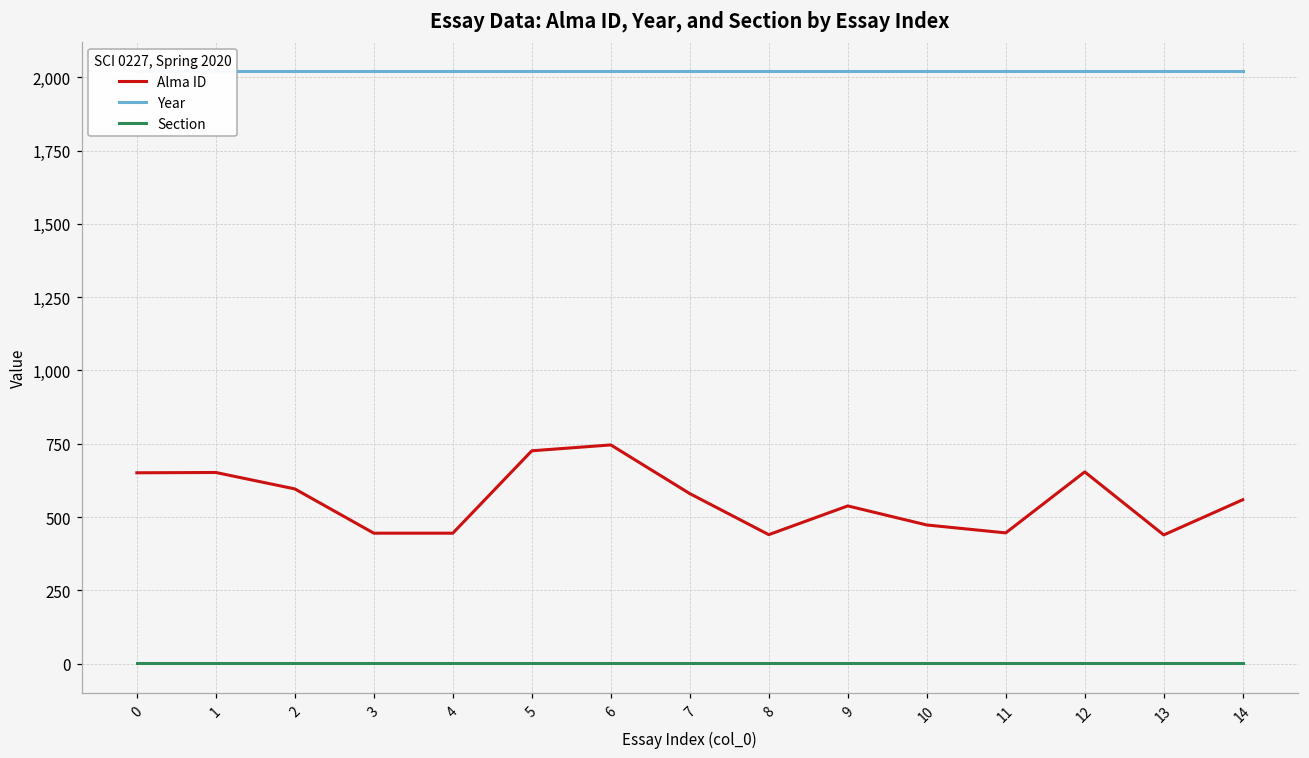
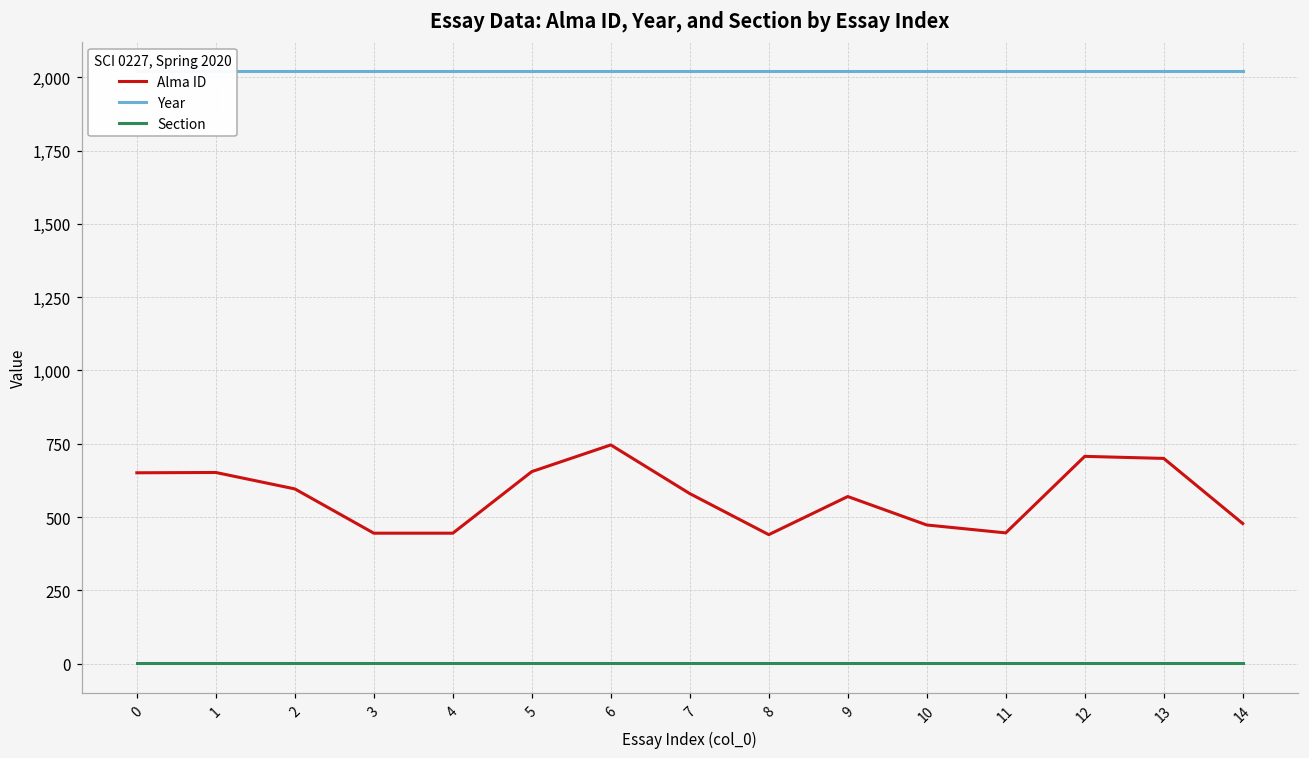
  {
    "Alma ID": {
      "0": "650",
      "1": "650",
      "2": "600",
      "3": "450",
      "4": "450",
-     "5": "730",
+     "5": "660",
      "6": "750",
      "7": "580",
      "8": "440",
-     "9": "540",
+     "9": "570",
      "10": "470",
      "11": "450",
-     "12": "650",
-     "13": "440",
-     "14": "560"
+     "12": "710",
+     "13": "700",
+     "14": "480"
    },
    "Year": {
      "2": "2,020",
      "3": "2,020",
      "4": "2,020",
      "5": "2,020",
      "6": "2,020",
      "7": "2,020",
      "8": "2,020",
      "9": "2,020",
      "10": "2,020",
      "11": "2,020",
      "12": "2,020",
      "13": "2,020",
      "14": "2,020"
    },
    "Section": {
      "0": "0",
      "1": "0",
      "2": "0",
      "3": "0",
      "4": "0",
      "5": "0",
      "6": "0",
      "7": "0",
      "8": "0",
      "9": "0",
      "10": "0",
      "11": "0",
      "12": "0",
      "13": "0",
      "14": "0"
    }
  }
